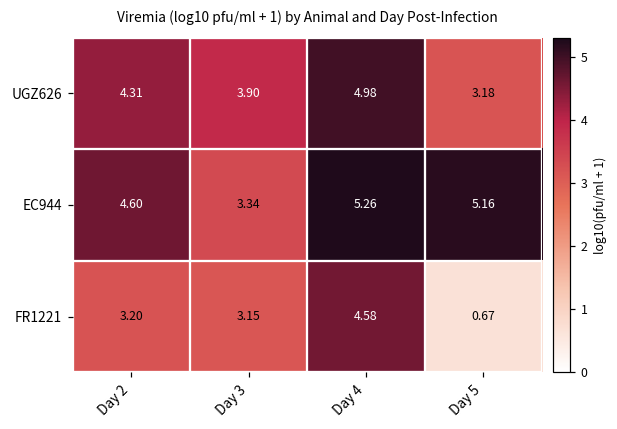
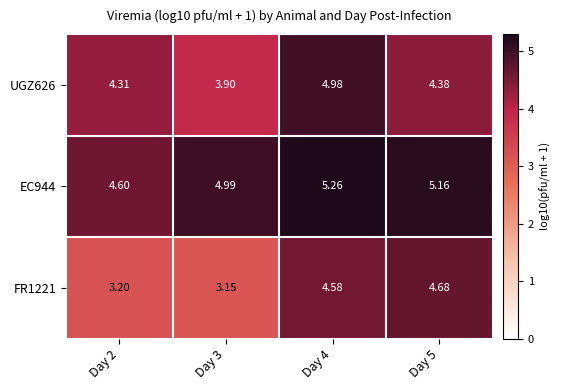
  {
    "UGZ626": {
      "Day 2": 4.31,
      "Day 3": 3.90,
      "Day 4": 4.98,
-     "Day 5": 3.18
+     "Day 5": 4.38
    },
    "EC944": {
      "Day 2": 4.60,
-     "Day 3": 3.34,
+     "Day 3": 4.99,
      "Day 4": 5.26,
      "Day 5": 5.16
    },
    "FR1221": {
      "Day 2": 3.20,
      "Day 3": 3.15,
      "Day 4": 4.58,
-     "Day 5": 0.67
+     "Day 5": 4.68
    }
  }
